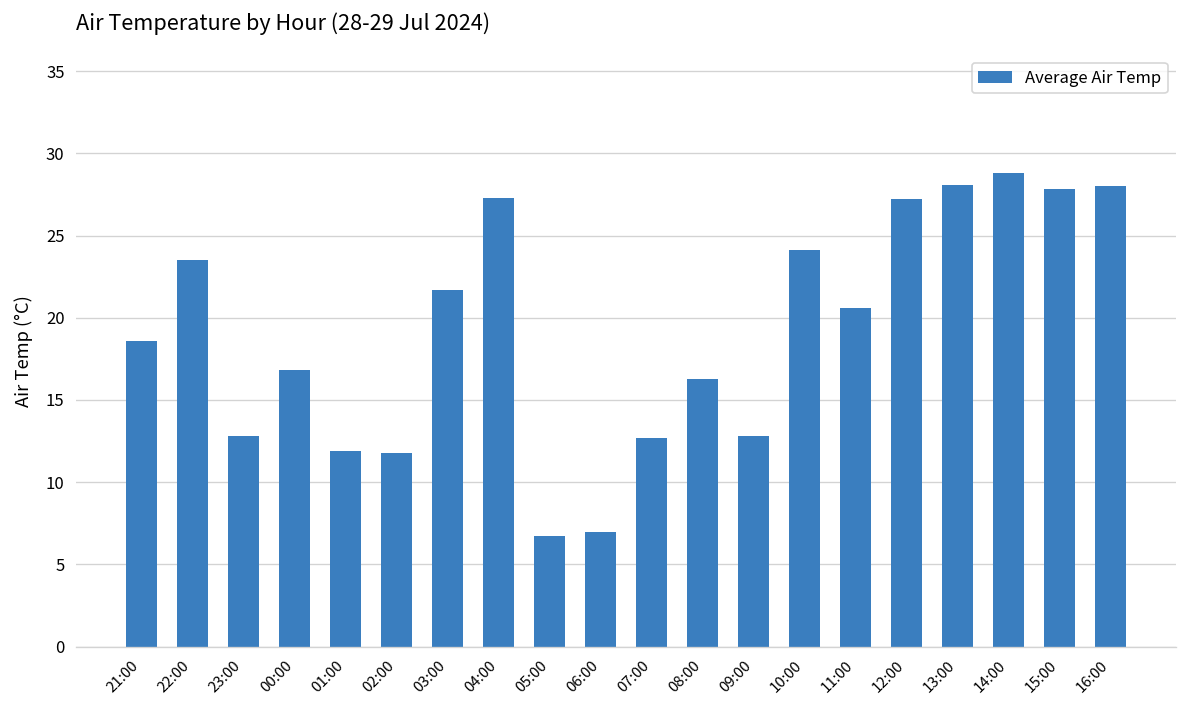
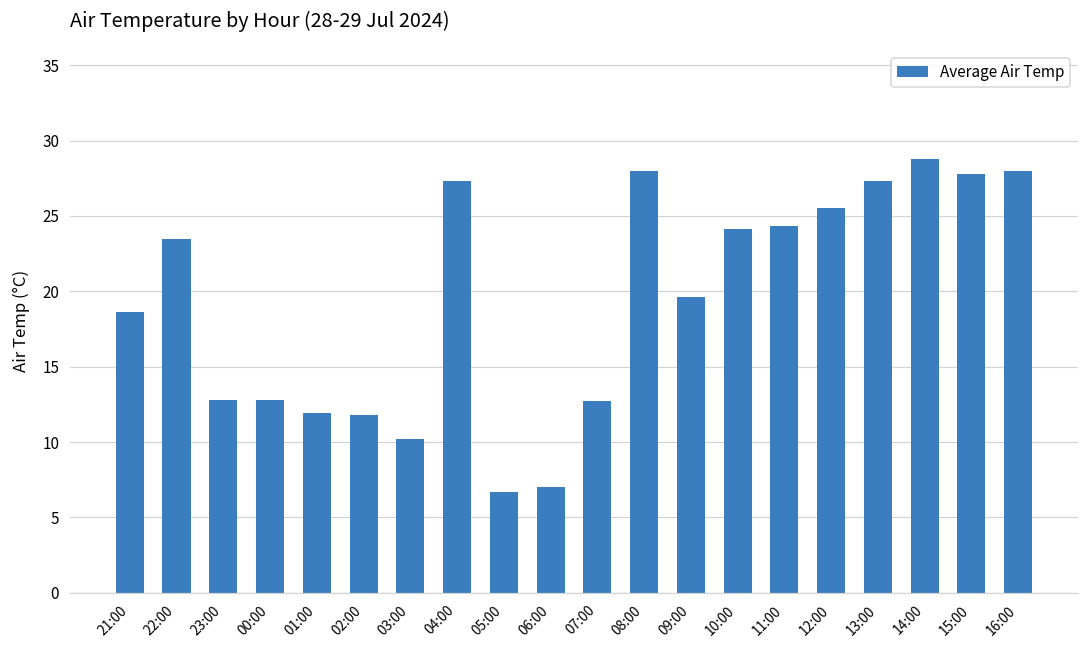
  {
    "21:00": 18.6,
    "22:00": 23.5,
    "23:00": 12.8,
-   "00:00": 16.8,
+   "00:00": 12.8,
    "01:00": 11.9,
    "02:00": 11.8,
-   "03:00": 21.7,
+   "03:00": 10.2,
    "04:00": 27.3,
    "05:00": 6.7,
    "06:00": 7.0,
    "07:00": 12.7,
-   "08:00": 16.3,
-   "09:00": 12.8,
+   "08:00": 28.0,
+   "09:00": 19.6,
    "10:00": 24.1,
-   "11:00": 20.6,
-   "12:00": 27.2,
-   "13:00": 28.1,
+   "11:00": 24.3,
+   "12:00": 25.5,
+   "13:00": 27.3,
    "14:00": 28.8,
    "15:00": 27.8,
    "16:00": 28.0
  }
